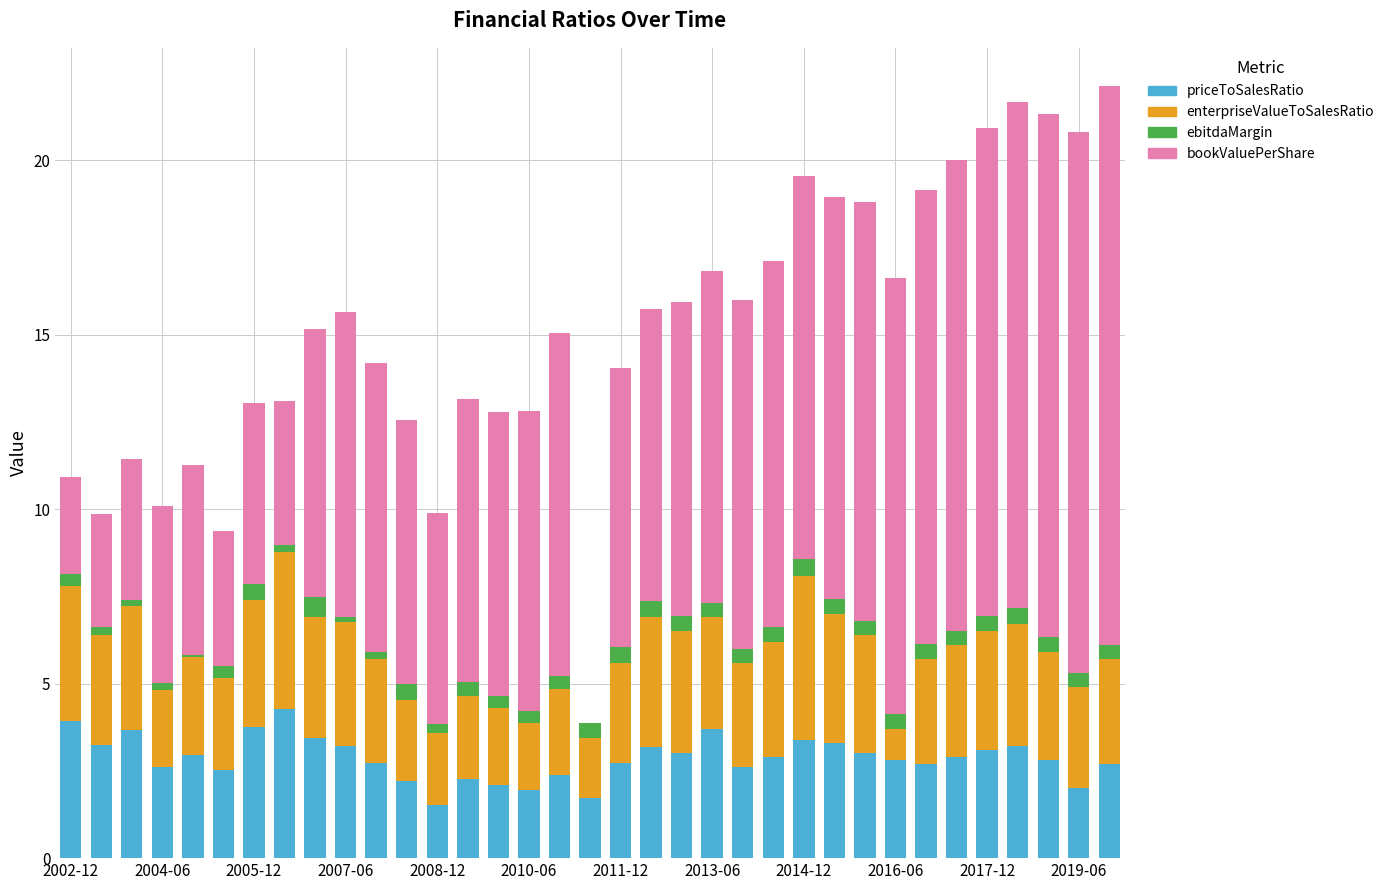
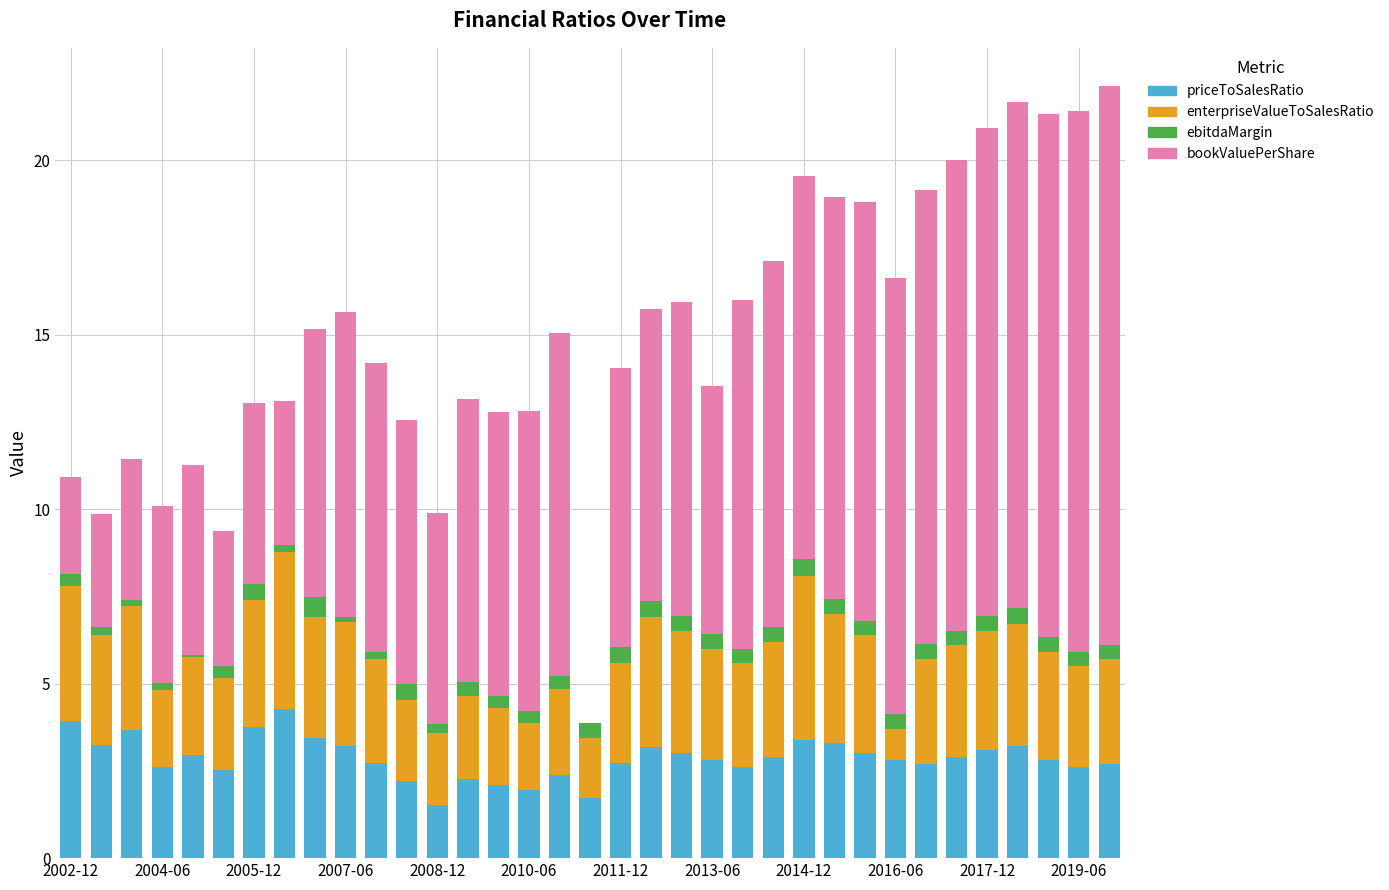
  {
    "priceToSalesRatio": {
      "2002-12": 3.9,
      "2004-06": 2.6,
      "2005-12": 3.8,
      "2007-06": 3.2,
      "2008-12": 1.5,
      "2010-06": 2.0,
      "2011-12": 2.7,
-     "2013-06": 3.7,
+     "2013-06": 2.8,
      "2014-12": 3.4,
      "2016-06": 2.8,
      "2017-12": 3.1,
-     "2019-06": 2.0
+     "2019-06": 2.6
    },
    "enterpriseValueToSalesRatio": {
      "2002-12": 3.9,
      "2004-06": 2.2,
      "2005-12": 3.6,
      "2007-06": 3.5,
      "2008-12": 2.1,
      "2010-06": 1.9,
      "2011-12": 2.9,
      "2013-06": 3.2,
      "2014-12": 4.7,
      "2016-06": 0.9,
      "2017-12": 3.4,
      "2019-06": 2.9
    },
    "ebitdaMargin": {
      "2002-12": 0.4,
      "2004-06": 0.2,
      "2005-12": 0.4,
      "2007-06": 0.1,
      "2008-12": 0.3,
      "2010-06": 0.3,
      "2011-12": 0.4,
      "2013-06": 0.4,
      "2014-12": 0.5,
      "2016-06": 0.4,
      "2017-12": 0.4,
      "2019-06": 0.4
    },
    "bookValuePerShare": {
      "2002-12": 2.8,
      "2004-06": 5.1,
      "2005-12": 5.2,
      "2007-06": 8.7,
      "2008-12": 6.0,
      "2010-06": 8.6,
      "2011-12": 8.0,
-     "2013-06": 9.5,
+     "2013-06": 7.1,
      "2014-12": 11.0,
      "2016-06": 12.5,
      "2017-12": 14.0,
      "2019-06": 15.5
    }
  }
